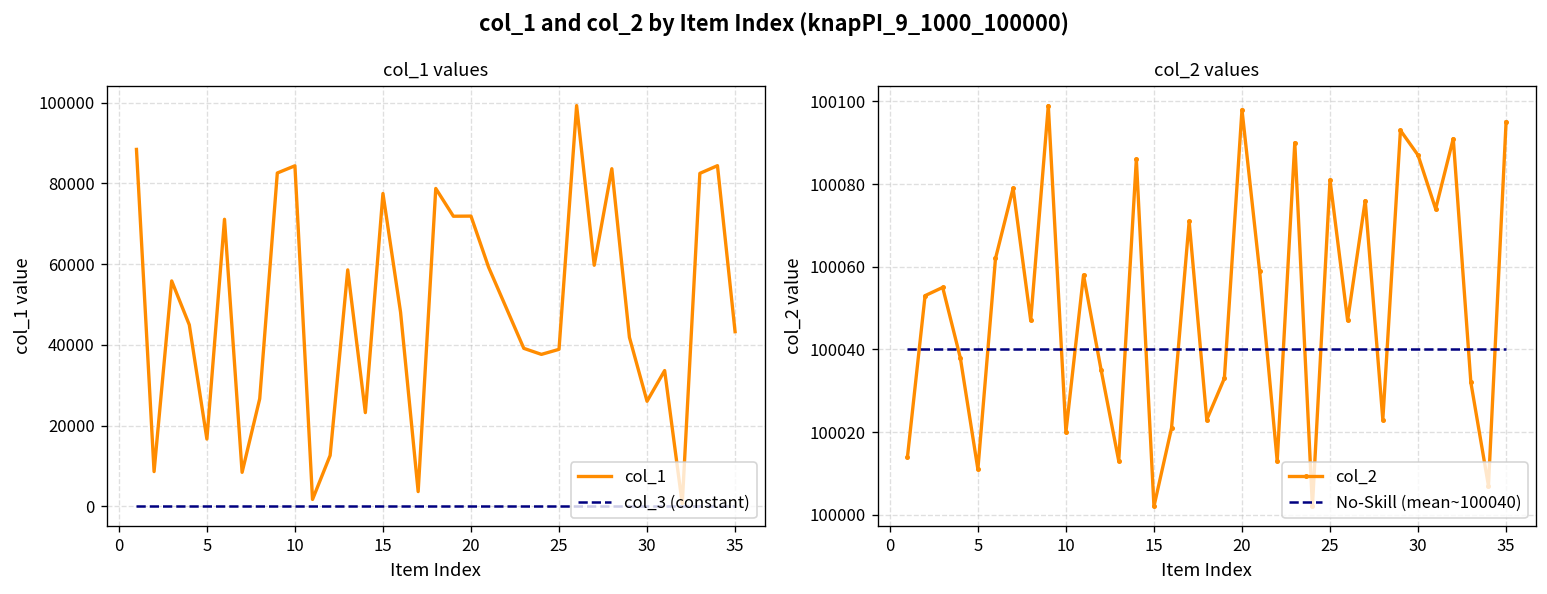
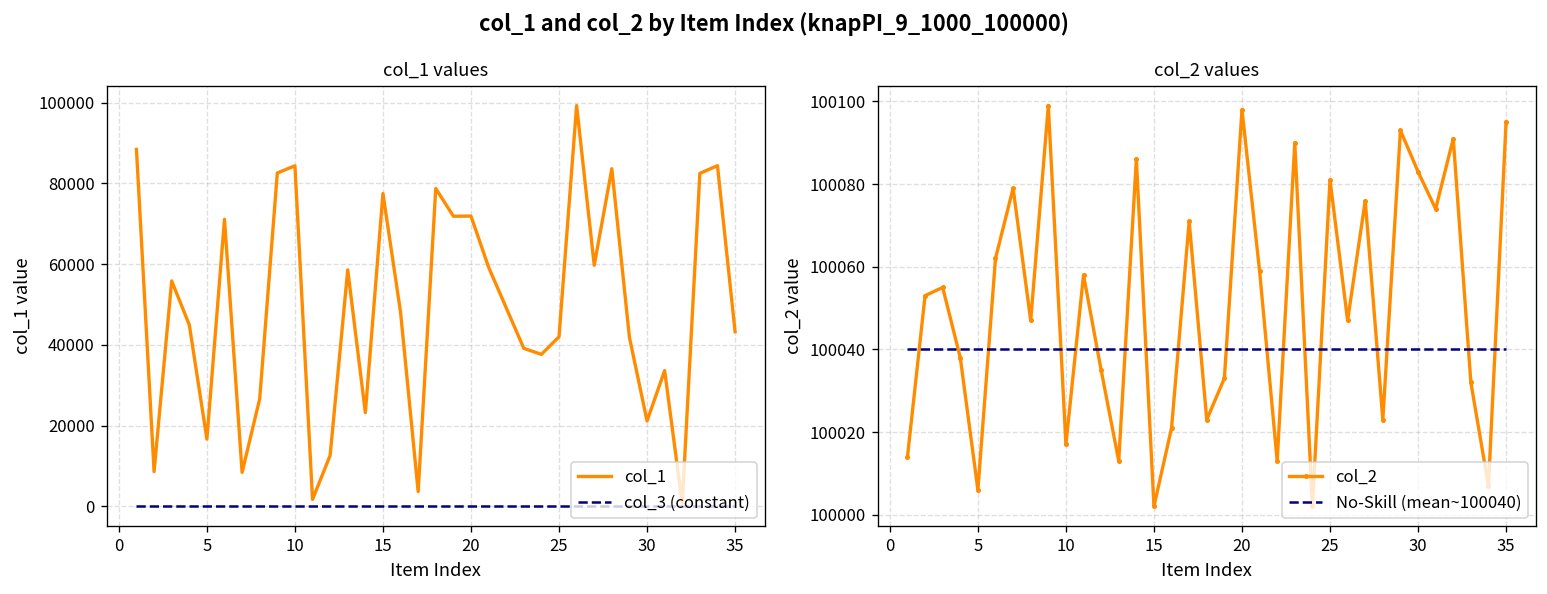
  {
    "col_1 values": {
      "col_1": {
        "5": 17000,
        "10": 84000,
        "15": 78000,
        "20": 72000,
-       "25": 39000,
-       "30": 26000,
+       "25": 42000,
+       "30": 21000,
        "35": 43000
      },
      "col_3 (constant)": {
        "5": 0,
        "10": 0,
        "15": 0,
        "20": 0,
        "25": 0
      }
    },
    "col_2 values": {
      "col_2": {
-       "5": 100011,
-       "10": 100020,
+       "5": 100006,
+       "10": 100017,
        "15": 100002,
        "20": 100098,
        "25": 100081,
-       "30": 100087,
+       "30": 100083,
        "35": 100095
      },
      "No-Skill (mean~100040)": {
        "5": 100040,
        "10": 100040,
        "15": 100040,
        "20": 100040,
        "25": 100040,
        "30": 100040,
        "35": 100040
      }
    }
  }
